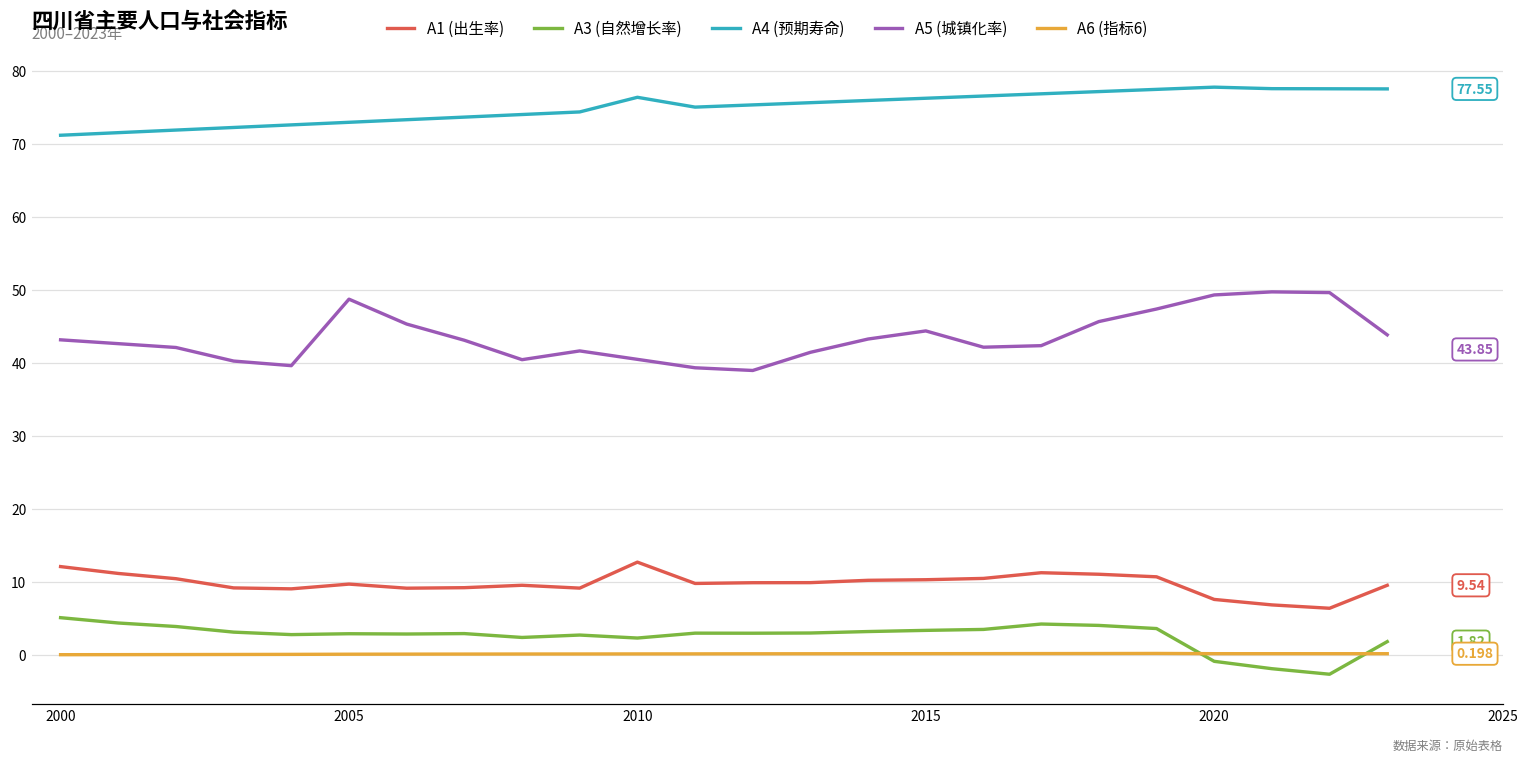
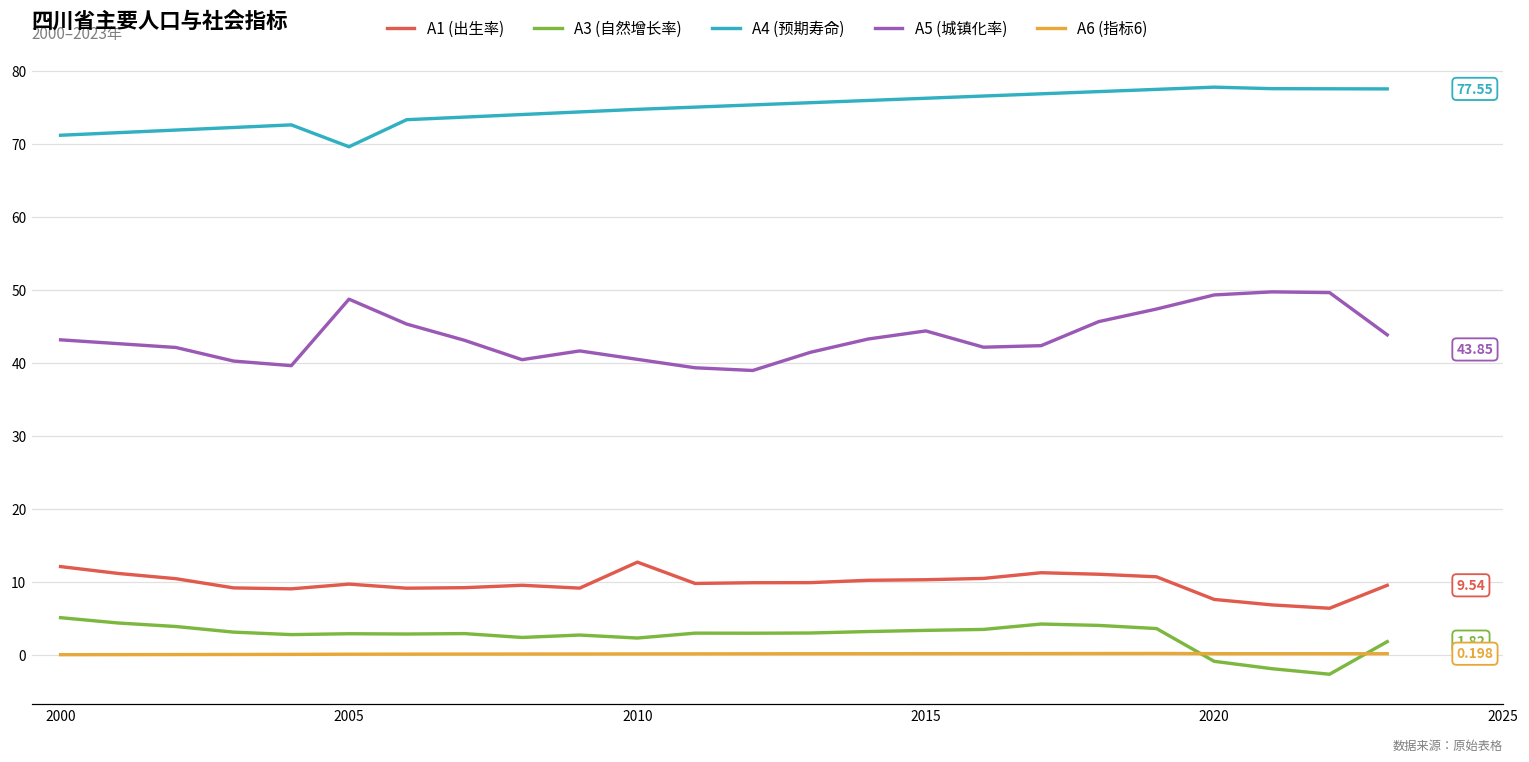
  {
    "A1 (出生率)": {
      "2000": 12,
      "2005": 10,
      "2010": 13,
      "2015": 10,
      "2020": 8
    },
    "A3 (自然增长率)": {
      "2000": 5,
      "2005": 3,
      "2010": 2,
      "2015": 3,
      "2020": -1
    },
    "A4 (预期寿命)": {
      "2000": 71,
-     "2005": 73,
-     "2010": 76,
+     "2005": 70,
+     "2010": 75,
      "2015": 76,
      "2020": 78
    },
    "A5 (城镇化率)": {
      "2000": 43,
      "2005": 49,
      "2010": 40,
      "2015": 44,
      "2020": 49
    },
    "A6 (指标6)": {
      "2000": 0,
      "2005": 0,
      "2010": 0,
      "2015": 0,
      "2020": 0
    }
  }
